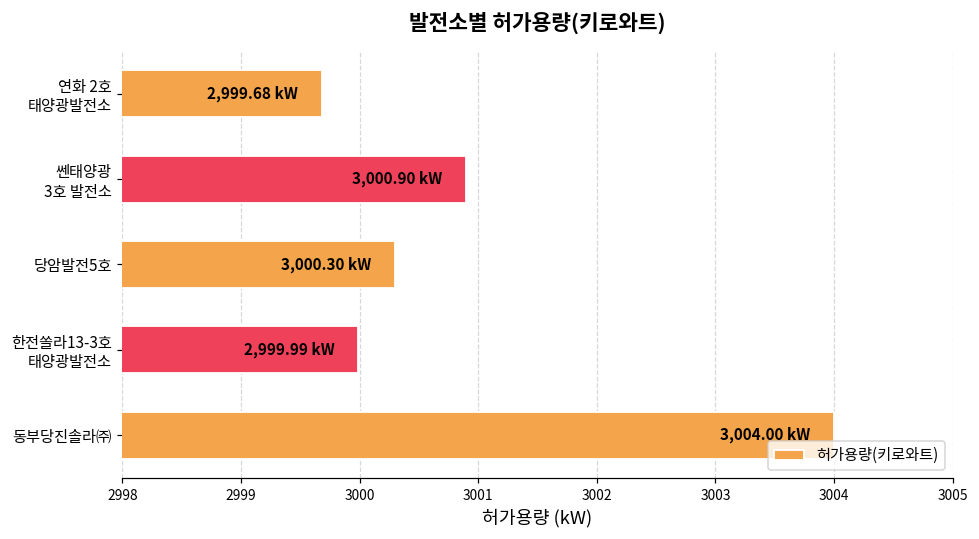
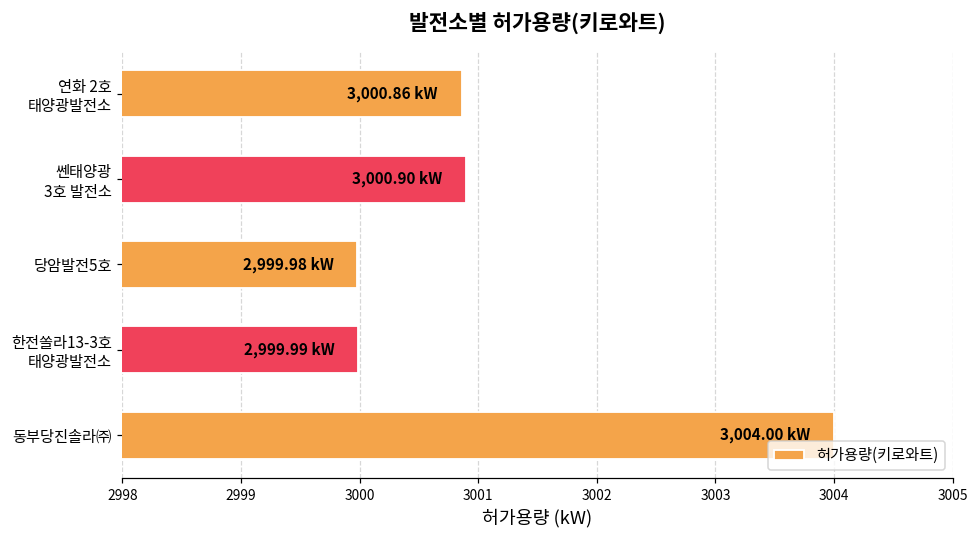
  {
-   "연화 2호 태양광발전소": "2,999.68",
+   "연화 2호 태양광발전소": "3,000.86",
    "쎈태양광 3호 발전소": "3,000.90",
-   "당암발전5호": "3,000.30",
+   "당암발전5호": "2,999.98",
    "한전쏠라13-3호 태양광발전소": "2,999.99"
  }
